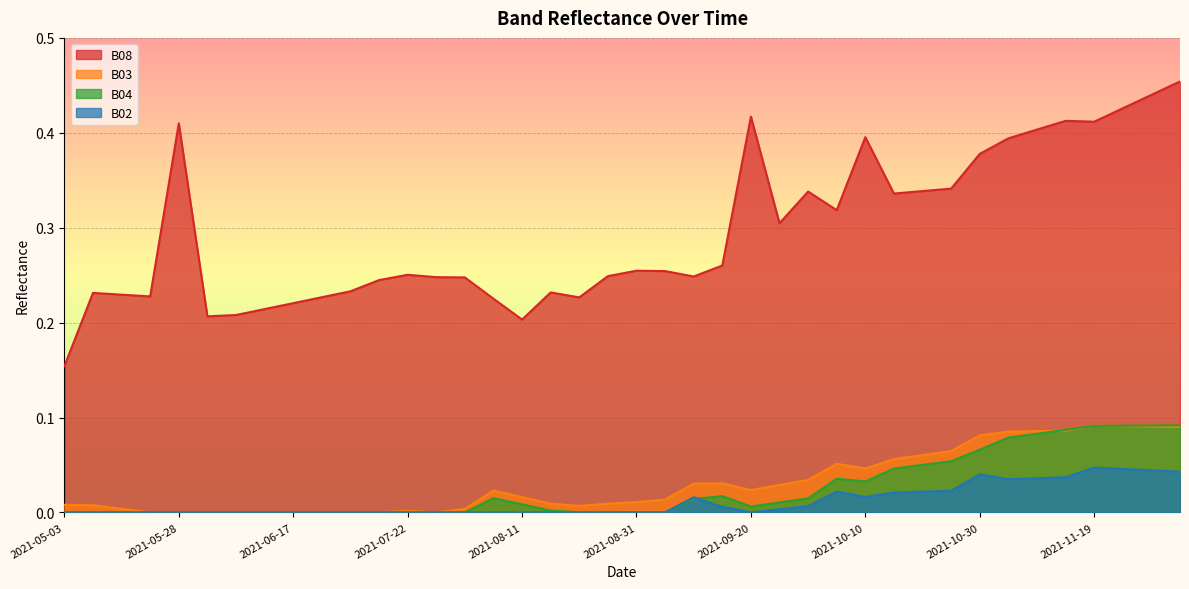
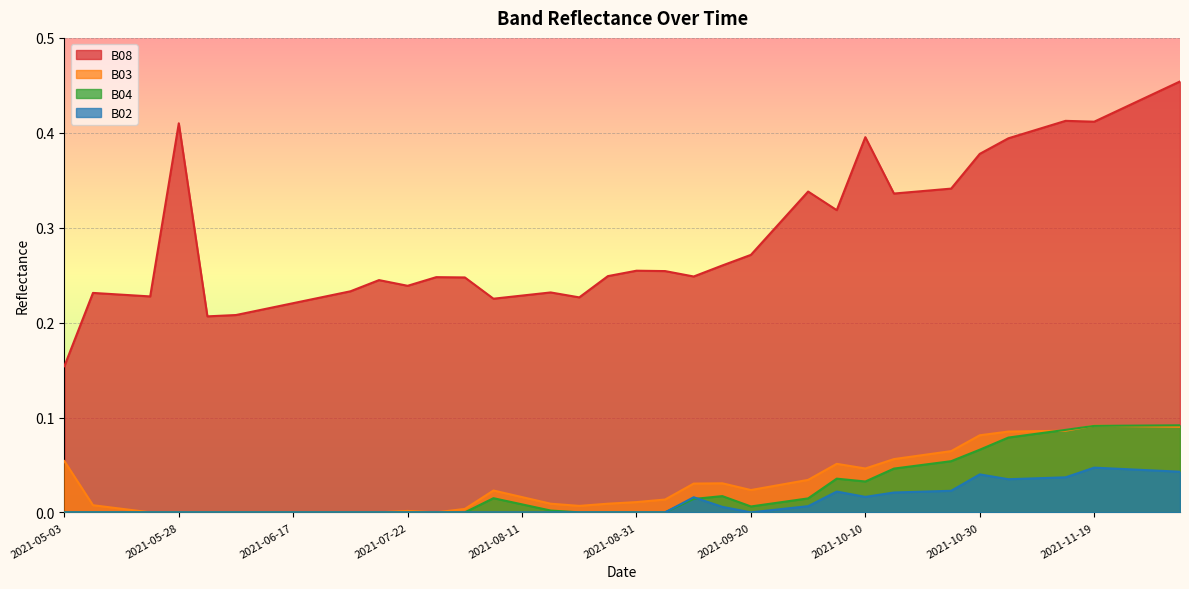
  {
    "B08": {
      "2021-05-03": 0.15,
      "2021-05-28": 0.41,
      "2021-06-17": 0.22,
-     "2021-07-22": 0.25,
-     "2021-08-11": 0.20,
+     "2021-07-22": 0.24,
+     "2021-08-11": 0.23,
      "2021-08-31": 0.25,
-     "2021-09-20": 0.42,
+     "2021-09-20": 0.27,
      "2021-10-10": 0.40,
      "2021-10-30": 0.38,
      "2021-11-19": 0.41
    },
    "B03": {
-     "2021-05-03": 0.01,
+     "2021-05-03": 0.05,
      "2021-08-11": 0.02,
      "2021-08-31": 0.01,
      "2021-09-20": 0.02,
      "2021-10-10": 0.05,
      "2021-10-30": 0.08
    },
    "B04": {
      "2021-08-11": 0.01,
      "2021-09-20": 0.01,
      "2021-10-10": 0.03,
      "2021-10-30": 0.07
    },
    "B02": {
      "2021-08-11": 0.00,
      "2021-09-20": 0.00,
      "2021-10-10": 0.02,
      "2021-10-30": 0.04,
      "2021-11-19": 0.05
    }
  }
